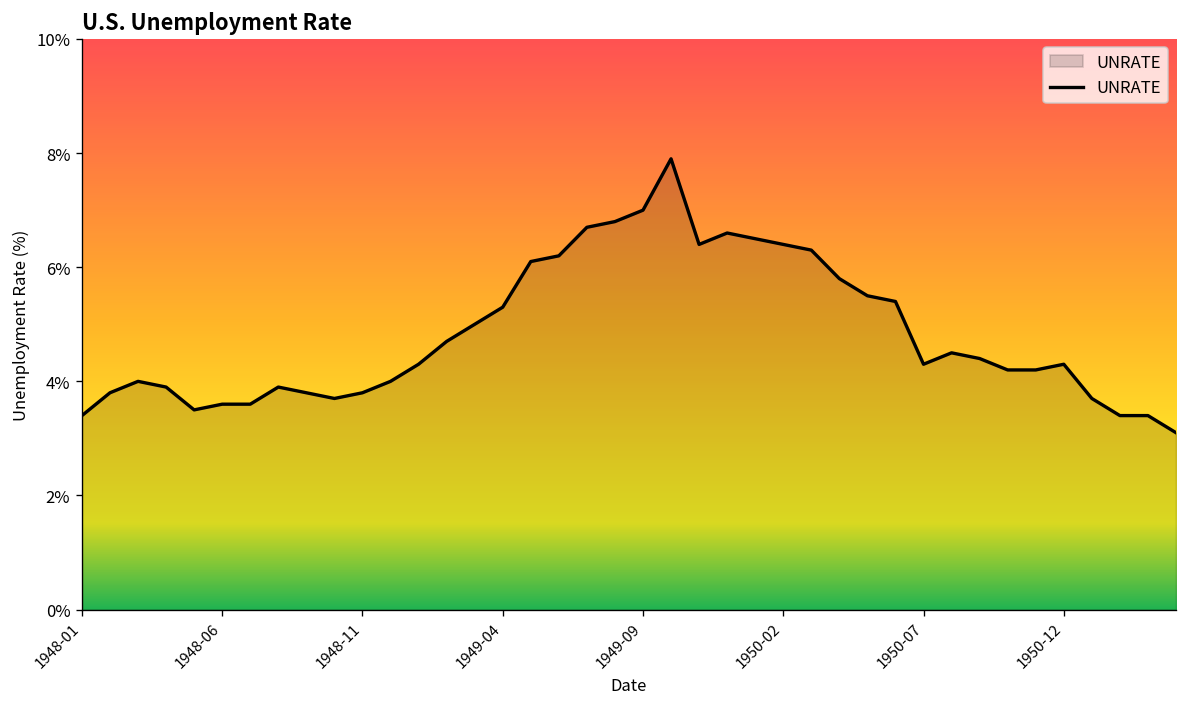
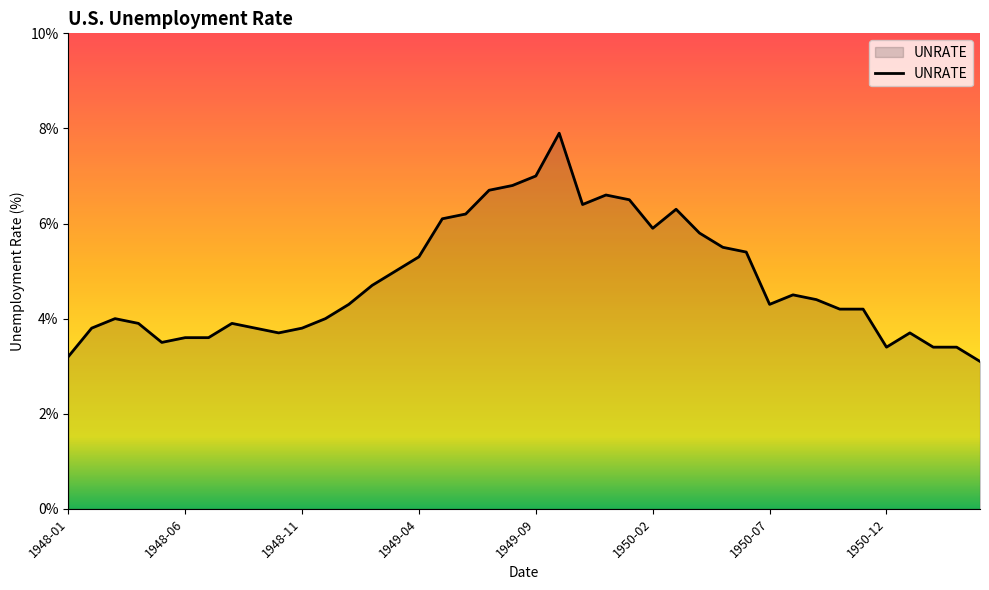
  {
-   "1948-01": "3.4%",
+   "1948-01": "3.2%",
    "1948-06": "3.6%",
    "1948-11": "3.8%",
    "1949-04": "5.3%",
    "1949-09": "7.0%",
-   "1950-02": "6.4%",
+   "1950-02": "5.9%",
    "1950-07": "4.3%",
-   "1950-12": "4.3%"
+   "1950-12": "3.4%"
  }
